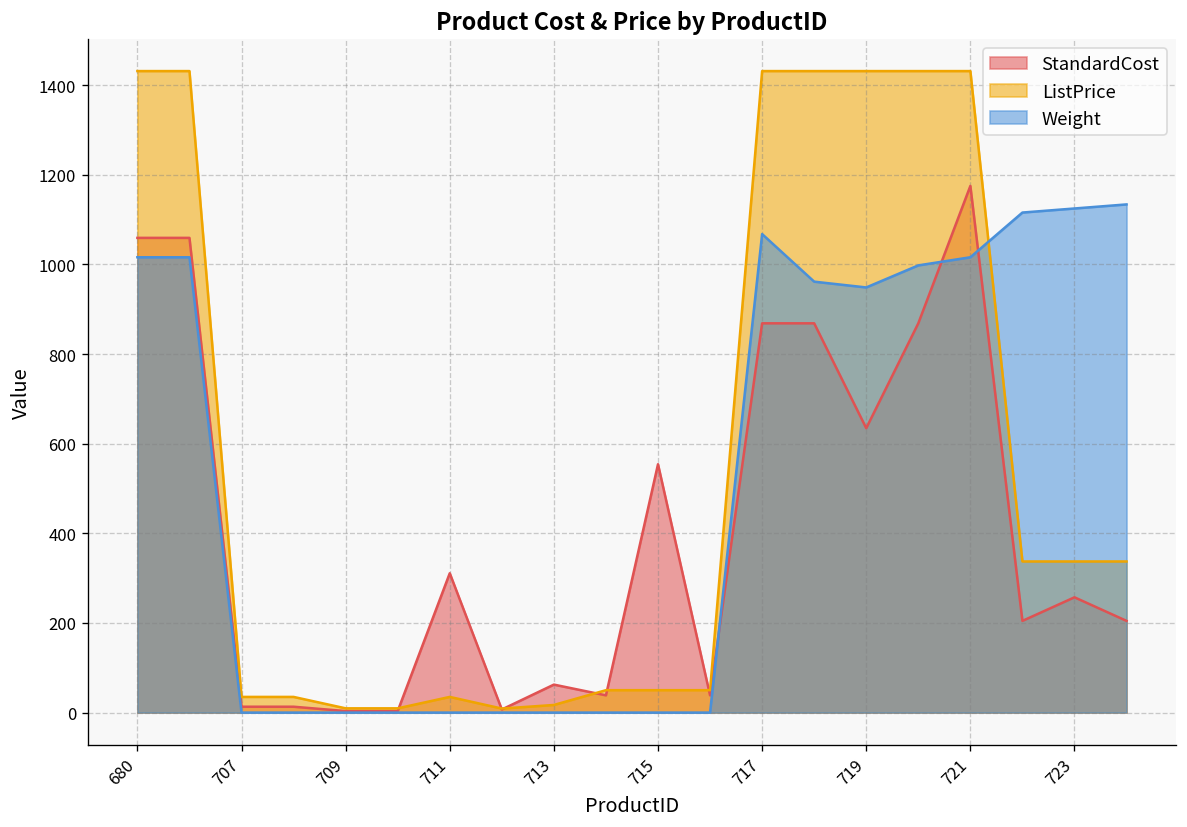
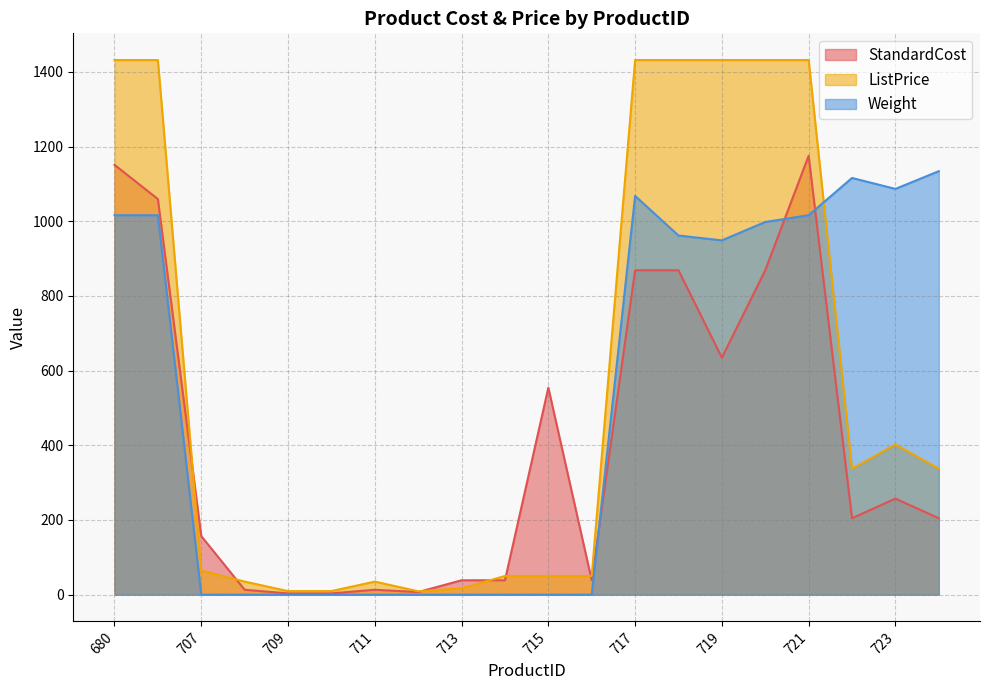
  {
    "StandardCost": {
-     "680": 1060,
-     "707": 10,
-     "711": 310,
-     "713": 60,
+     "680": 1150,
+     "707": 160,
+     "711": 10,
+     "713": 40,
      "715": 550,
      "717": 870,
      "719": 630,
      "721": 1180,
      "723": 260
    },
    "ListPrice": {
      "680": 1430,
-     "707": 30,
+     "707": 60,
      "711": 30,
      "713": 20,
      "715": 50,
      "717": 1430,
      "719": 1430,
      "721": 1430,
-     "723": 340
+     "723": 400
    },
    "Weight": {
      "680": 1020,
      "707": 0,
      "711": 0,
      "713": 0,
      "715": 0,
      "717": 1070,
      "719": 950,
      "721": 1020,
-     "723": 1120
+     "723": 1090
    }
  }
